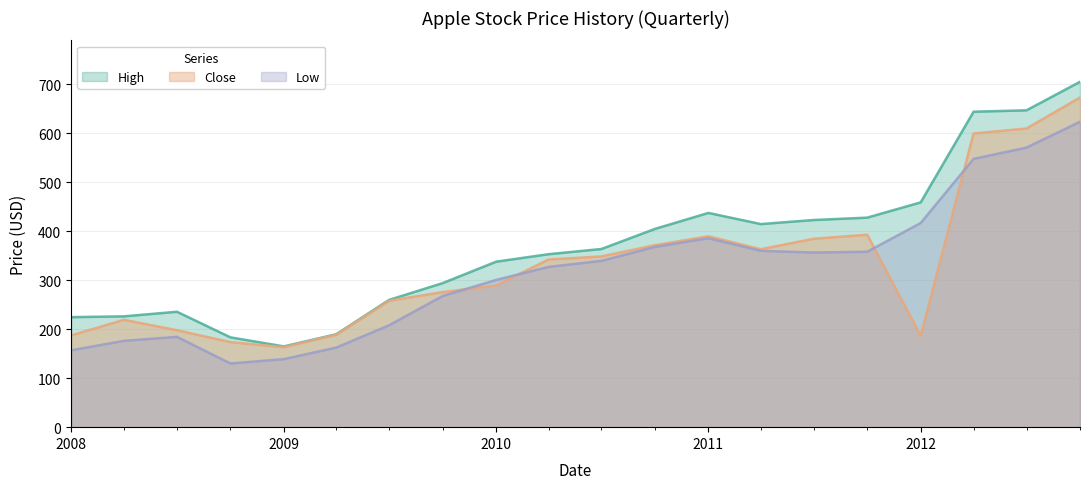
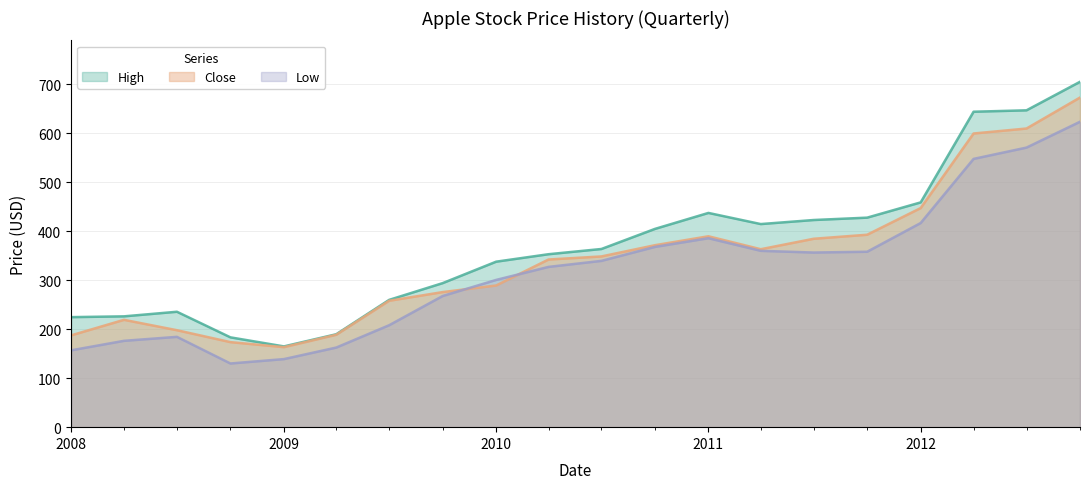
  {
    "Close": {
      "2008": 190,
      "2010": 290,
-     "2012": 190
+     "2012": 450
    }
  }
